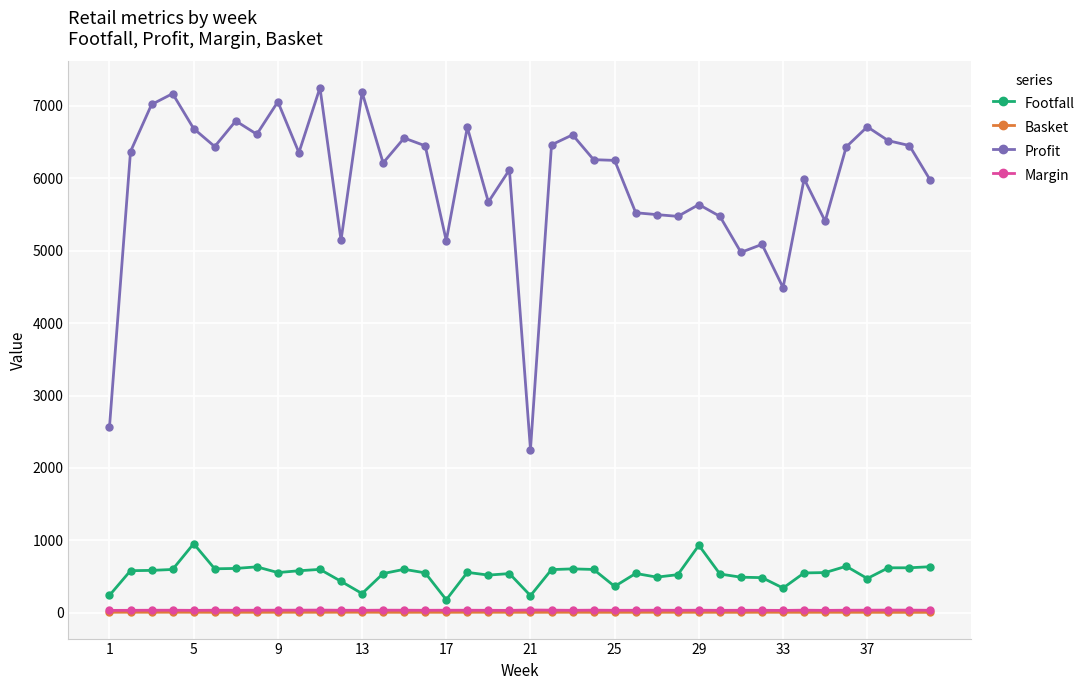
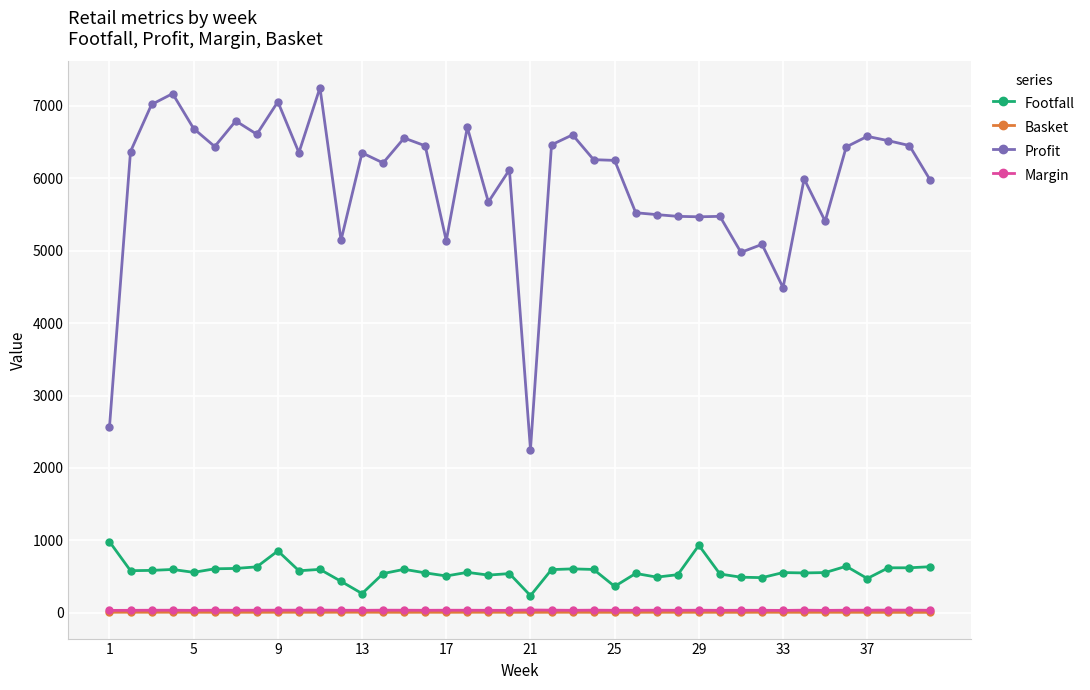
  {
    "Footfall": {
-     "1": 200,
-     "5": 1000,
-     "9": 600,
+     "1": 1000,
+     "5": 600,
+     "9": 900,
      "13": 300,
-     "17": 200,
+     "17": 500,
      "21": 200,
      "25": 400,
      "29": 900,
-     "33": 300,
+     "33": 600,
      "37": 500
    },
    "Profit": {
      "1": 2600,
      "5": 6700,
      "9": 7100,
-     "13": 7200,
+     "13": 6400,
      "17": 5100,
      "21": 2300,
      "25": 6200,
-     "29": 5600,
+     "29": 5500,
      "33": 4500,
-     "37": 6700
+     "37": 6600
    }
  }
